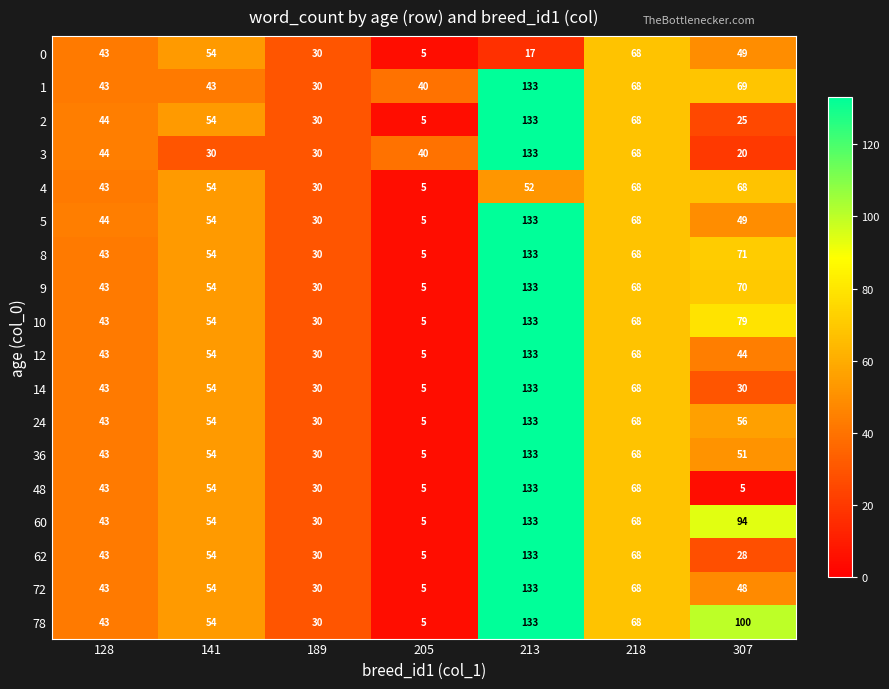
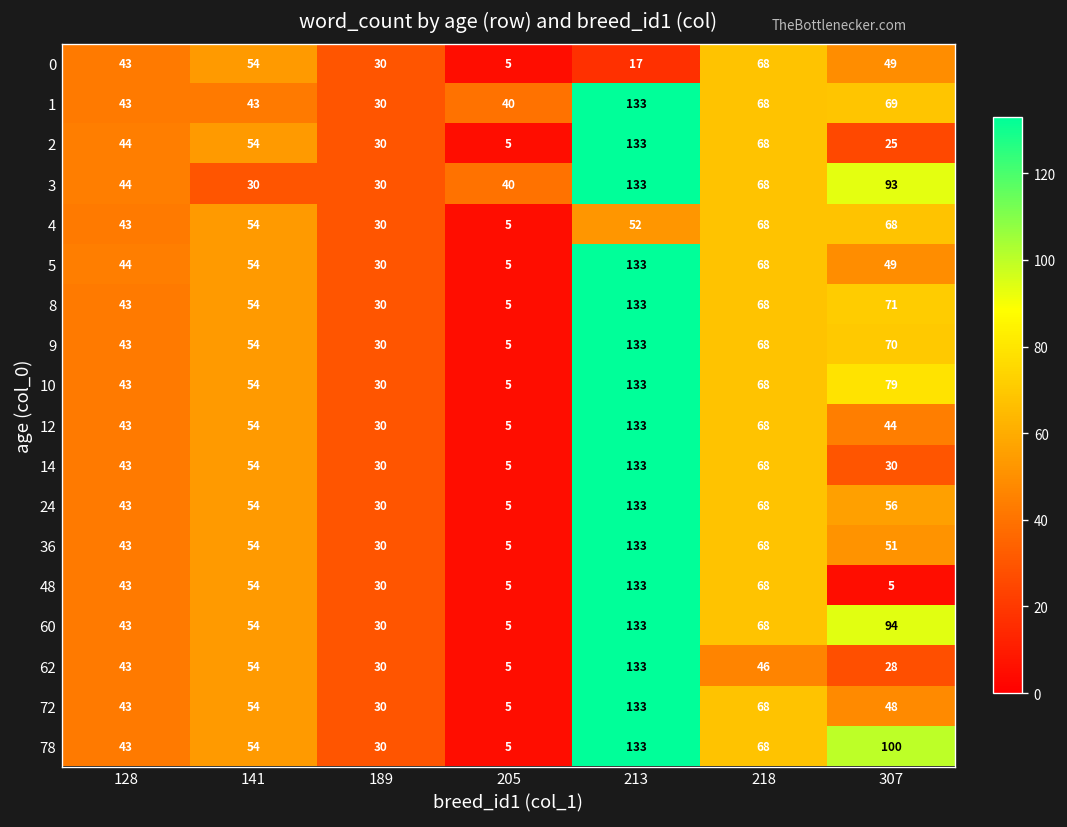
  {
    "0": {
      "128": 43,
      "141": 54,
      "189": 30,
      "205": 5,
      "213": 17,
      "218": 68,
      "307": 49
    },
    "1": {
      "128": 43,
      "141": 43,
      "189": 30,
      "205": 40,
      "213": 133,
      "218": 68,
      "307": 69
    },
    "2": {
      "128": 44,
      "141": 54,
      "189": 30,
      "205": 5,
      "213": 133,
      "218": 68,
      "307": 25
    },
    "3": {
      "128": 44,
      "141": 30,
      "189": 30,
      "205": 40,
      "213": 133,
      "218": 68,
-     "307": 20
+     "307": 93
    },
    "4": {
      "128": 43,
      "141": 54,
      "189": 30,
      "205": 5,
      "213": 52,
      "218": 68,
      "307": 68
    },
    "5": {
      "128": 44,
      "141": 54,
      "189": 30,
      "205": 5,
      "213": 133,
      "218": 68,
      "307": 49
    },
    "8": {
      "128": 43,
      "141": 54,
      "189": 30,
      "205": 5,
      "213": 133,
      "218": 68,
      "307": 71
    },
    "9": {
      "128": 43,
      "141": 54,
      "189": 30,
      "205": 5,
      "213": 133,
      "218": 68,
      "307": 70
    },
    "10": {
      "128": 43,
      "141": 54,
      "189": 30,
      "205": 5,
      "213": 133,
      "218": 68,
      "307": 79
    },
    "12": {
      "128": 43,
      "141": 54,
      "189": 30,
      "205": 5,
      "213": 133,
      "218": 68,
      "307": 44
    },
    "14": {
      "128": 43,
      "141": 54,
      "189": 30,
      "205": 5,
      "213": 133,
      "218": 68,
      "307": 30
    },
    "24": {
      "128": 43,
      "141": 54,
      "189": 30,
      "205": 5,
      "213": 133,
      "218": 68,
      "307": 56
    },
    "36": {
      "128": 43,
      "141": 54,
      "189": 30,
      "205": 5,
      "213": 133,
      "218": 68,
      "307": 51
    },
    "48": {
      "128": 43,
      "141": 54,
      "189": 30,
      "205": 5,
      "213": 133,
      "218": 68,
      "307": 5
    },
    "60": {
      "128": 43,
      "141": 54,
      "189": 30,
      "205": 5,
      "213": 133,
      "218": 68,
      "307": 94
    },
    "62": {
      "128": 43,
      "141": 54,
      "189": 30,
      "205": 5,
      "213": 133,
-     "218": 68,
+     "218": 46,
      "307": 28
    },
    "72": {
      "128": 43,
      "141": 54,
      "189": 30,
      "205": 5,
      "213": 133,
      "218": 68,
      "307": 48
    },
    "78": {
      "128": 43,
      "141": 54,
      "189": 30,
      "205": 5,
      "213": 133,
      "218": 68,
      "307": 100
    }
  }
